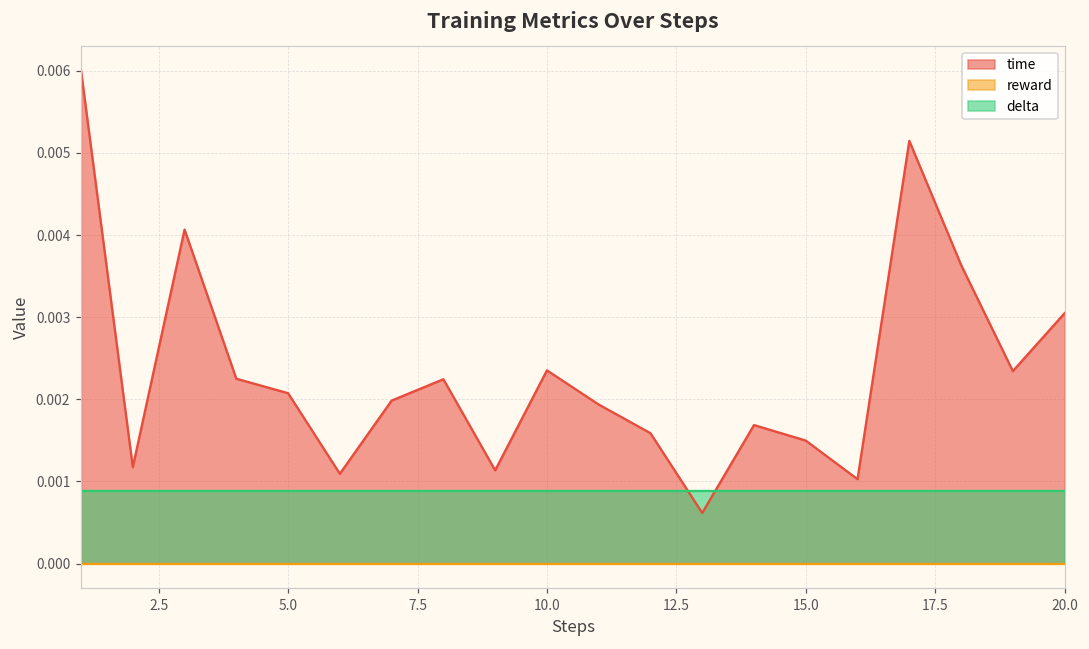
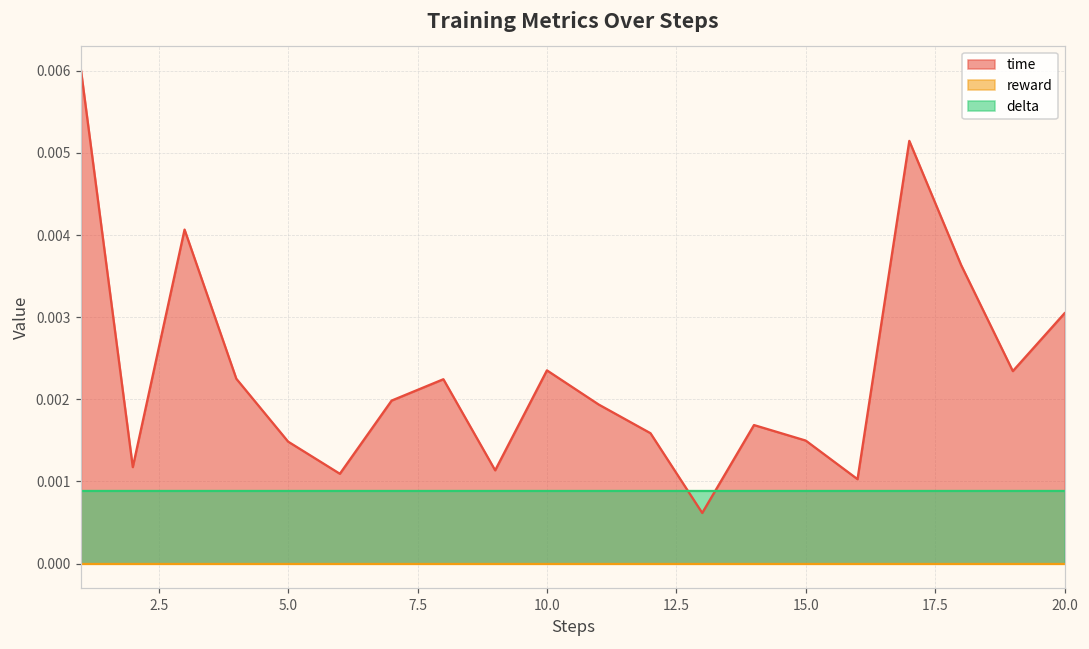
  {
    "time": {
-     "5.0": 0.0021,
+     "5.0": 0.0015,
      "10.0": 0.0024,
      "15.0": 0.0015,
      "20.0": 0.0030
    },
    "reward": {
      "5.0": 0.0000,
      "10.0": 0.0000,
      "15.0": 0.0000,
      "20.0": 0.0000
    },
    "delta": {
      "5.0": 0.0009,
      "10.0": 0.0009,
      "15.0": 0.0009,
      "20.0": 0.0009
    }
  }
